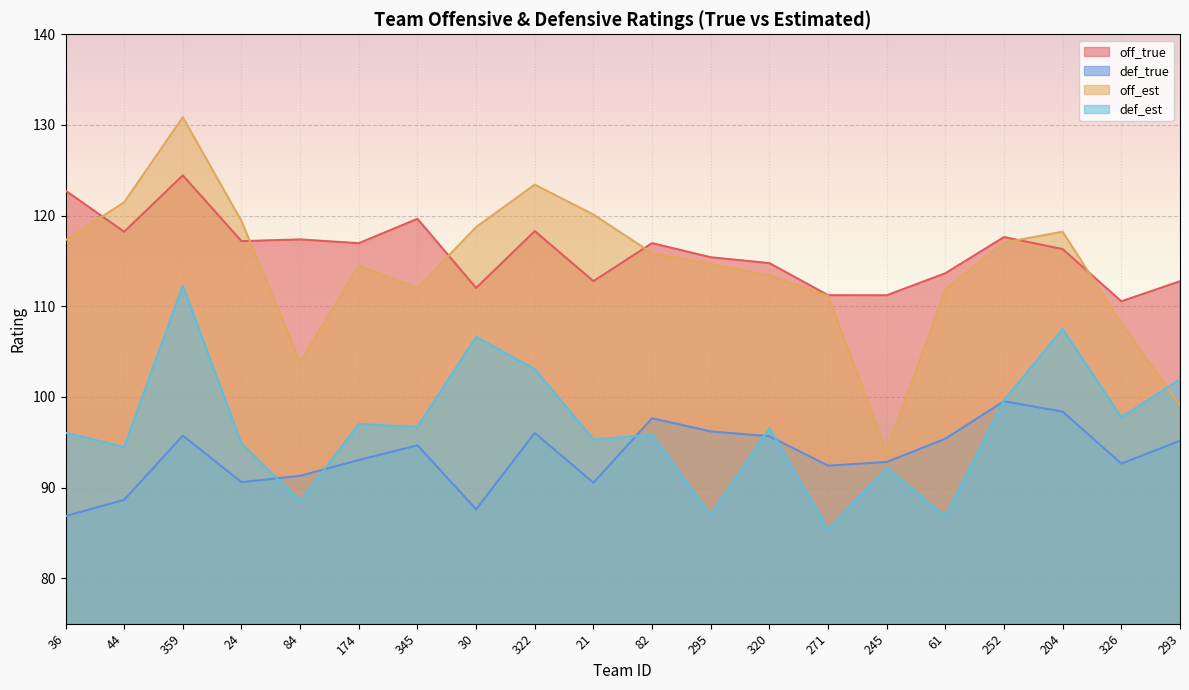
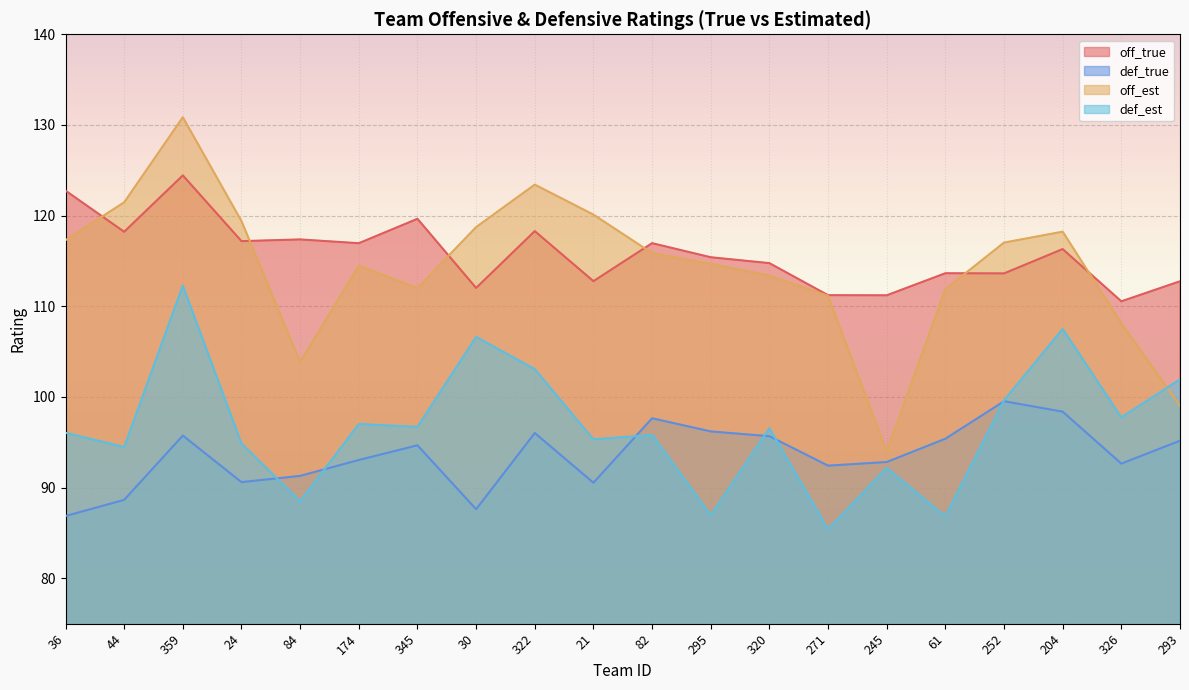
  {
    "off_true": {
      "36": 123,
      "44": 118,
      "359": 124,
      "24": 117,
      "84": 117,
      "174": 117,
      "345": 120,
      "30": 112,
      "322": 118,
      "21": 113,
      "82": 117,
      "295": 115,
      "320": 115,
      "245": 111,
      "61": 114,
-     "252": 118,
+     "252": 114,
      "204": 116,
      "326": 111,
      "293": 113
    },
    "off_est": {
      "36": 117,
      "44": 121,
      "359": 131,
      "24": 119,
      "84": 104,
      "174": 114,
      "345": 112,
      "30": 119,
      "322": 123,
      "21": 120,
      "82": 116,
      "295": 115,
      "320": 113,
      "245": 94,
      "61": 112,
      "252": 117,
      "204": 118,
      "326": 108,
      "293": 99
    }
  }
